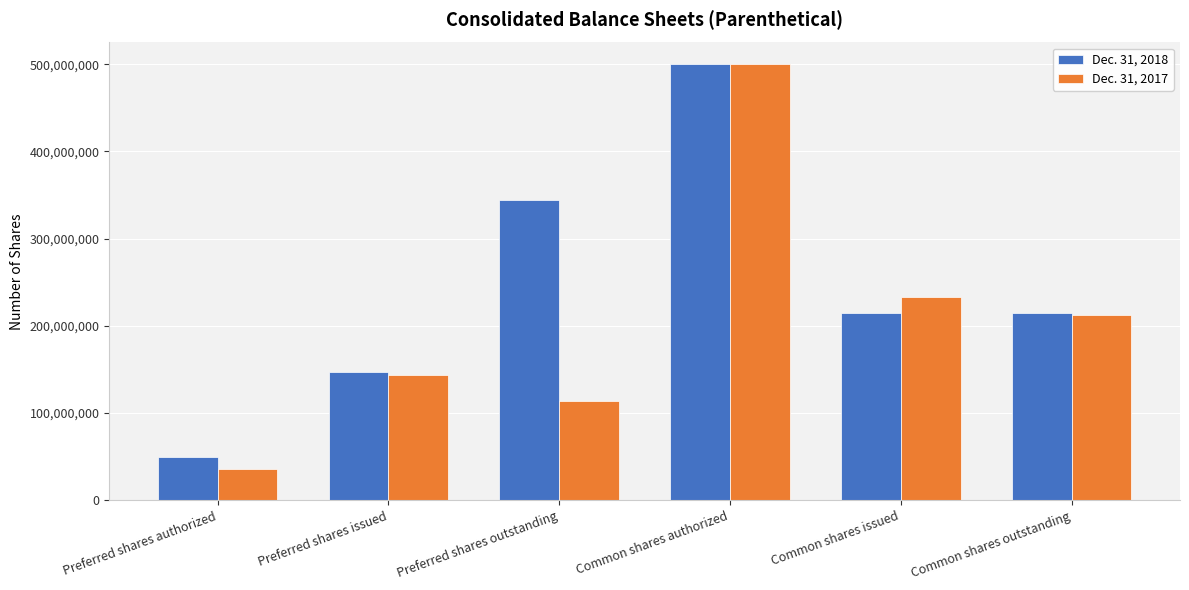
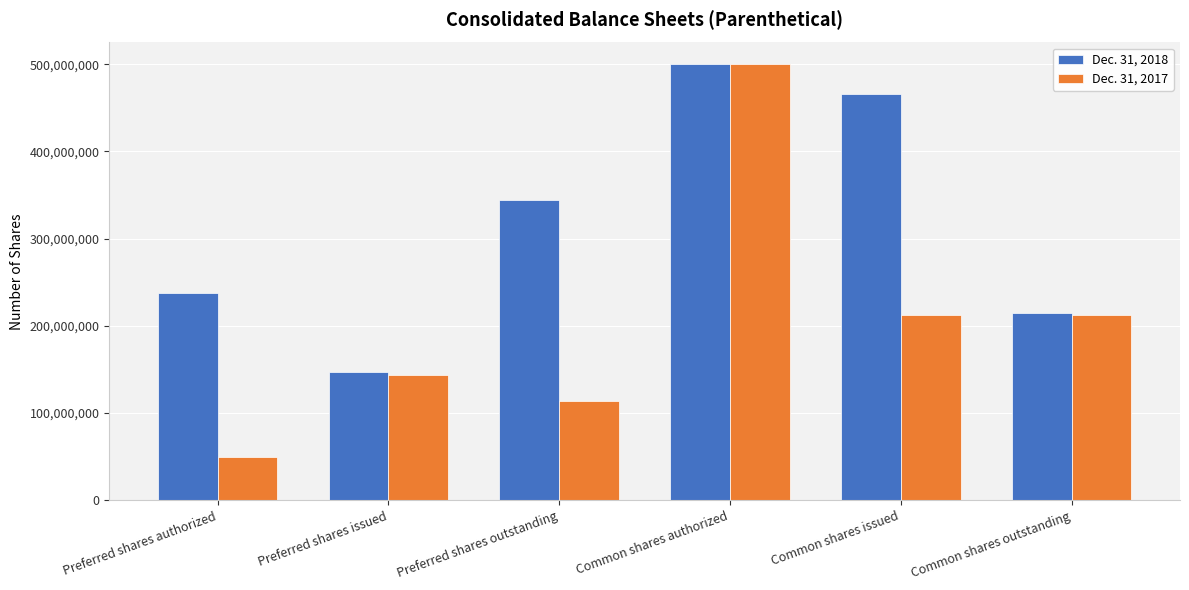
  {
    "Dec. 31, 2018": {
-     "Preferred shares authorized": "50,000,000",
+     "Preferred shares authorized": "240,000,000",
      "Preferred shares issued": "150,000,000",
      "Preferred shares outstanding": "340,000,000",
      "Common shares authorized": "500,000,000",
-     "Common shares issued": "210,000,000",
+     "Common shares issued": "470,000,000",
      "Common shares outstanding": "210,000,000"
    },
    "Dec. 31, 2017": {
-     "Preferred shares authorized": "40,000,000",
+     "Preferred shares authorized": "50,000,000",
      "Preferred shares issued": "140,000,000",
      "Preferred shares outstanding": "110,000,000",
      "Common shares authorized": "500,000,000",
-     "Common shares issued": "230,000,000",
+     "Common shares issued": "210,000,000",
      "Common shares outstanding": "210,000,000"
    }
  }
